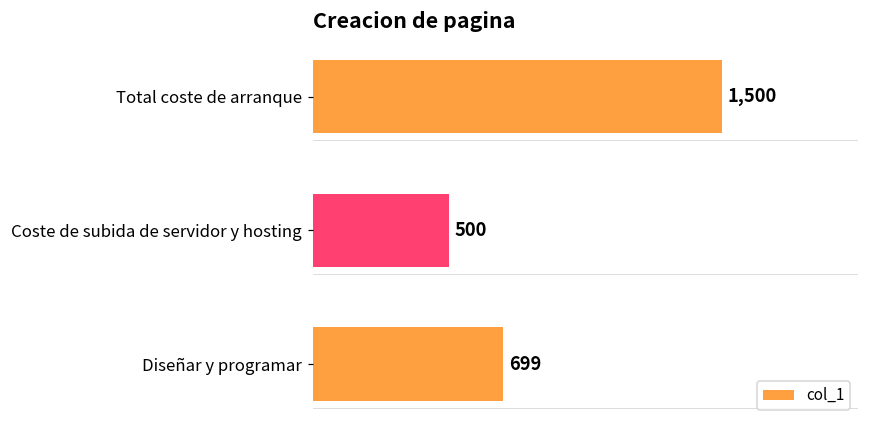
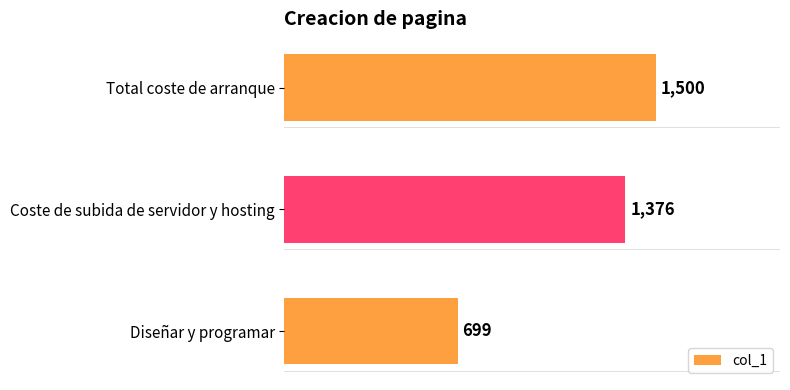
  {
    "Total coste de arranque": "1,500",
-   "Coste de subida de servidor y hosting": "500",
+   "Coste de subida de servidor y hosting": "1,376",
    "Diseñar y programar": "699"
  }
